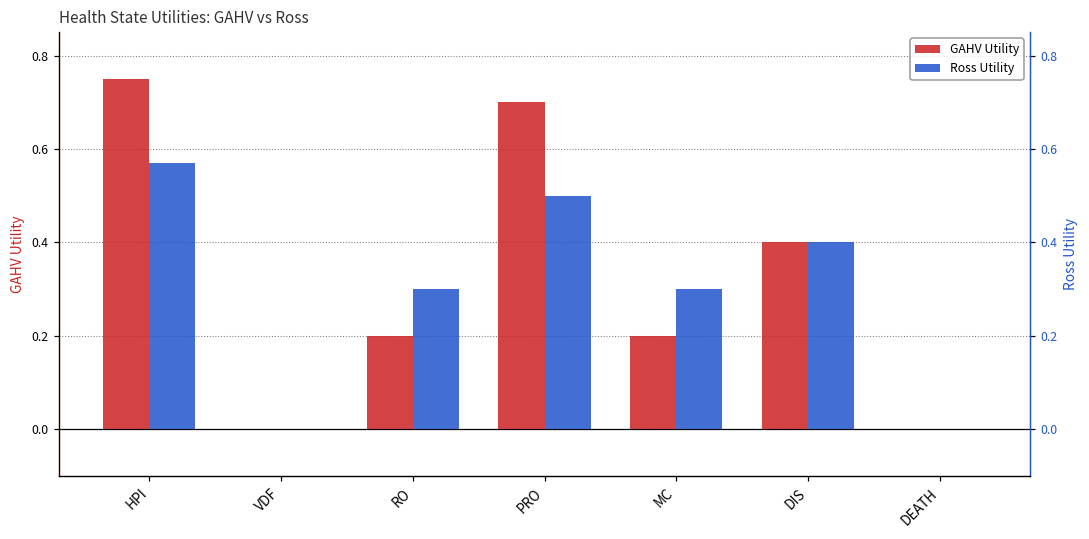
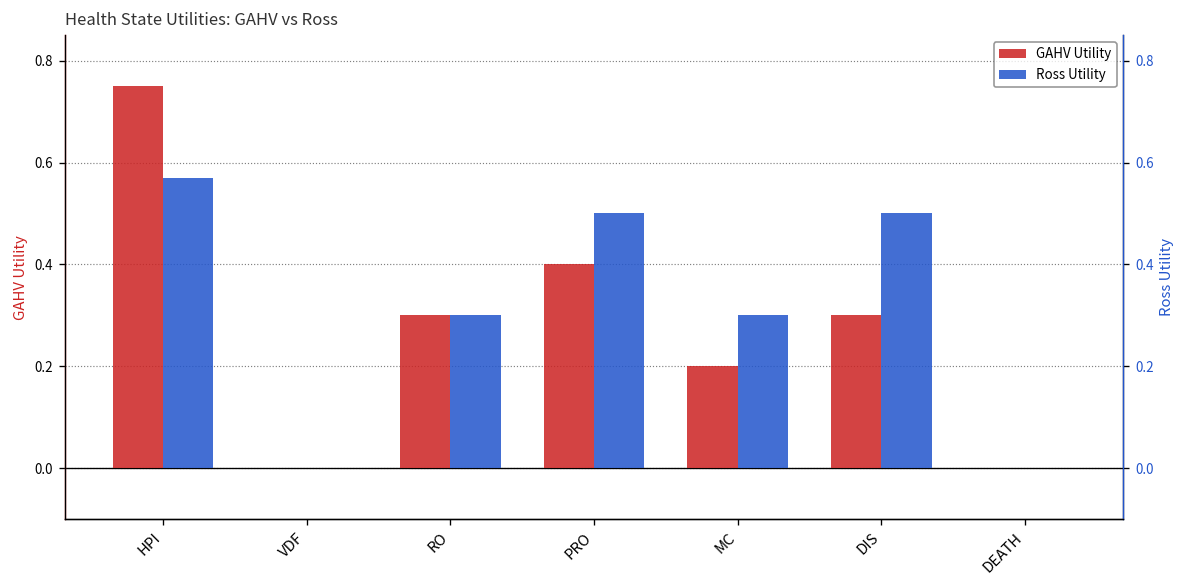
  {
    "GAHV Utility": {
      "HPI": 0.75,
      "VDF": 0.0,
-     "RO": 0.2,
-     "PRO": 0.7,
+     "RO": 0.3,
+     "PRO": 0.4,
      "MC": 0.2,
-     "DIS": 0.4,
+     "DIS": 0.3,
      "DEATH": 0.0
    },
    "Ross Utility": {
      "HPI": 0.57,
      "VDF": 0.0,
      "RO": 0.3,
      "PRO": 0.5,
      "MC": 0.3,
-     "DIS": 0.4,
+     "DIS": 0.5,
      "DEATH": 0.0
    }
  }
